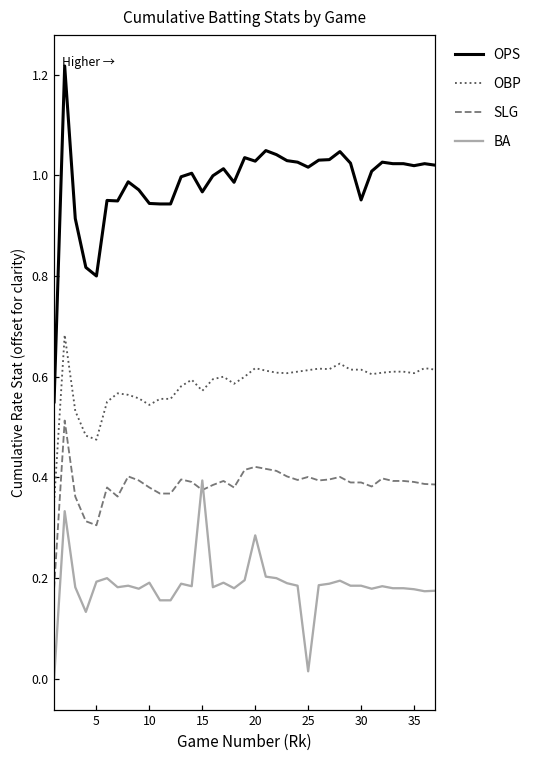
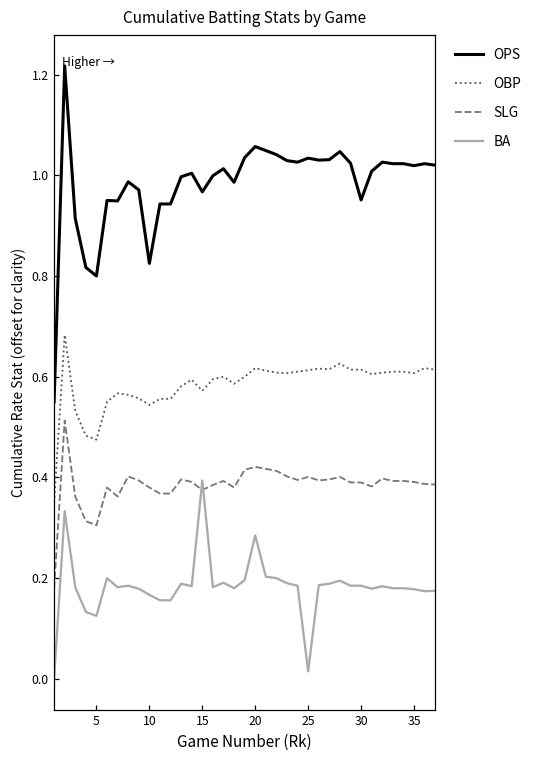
  {
    "OPS": {
      "5": 0.80,
-     "10": 0.94,
+     "10": 0.83,
      "15": 0.97,
-     "20": 1.03,
-     "25": 1.02,
+     "20": 1.06,
+     "25": 1.03,
      "30": 0.95,
      "35": 1.02
    },
    "BA": {
-     "5": 0.19,
-     "10": 0.19,
+     "5": 0.13,
+     "10": 0.17,
      "15": 0.39,
      "20": 0.29,
      "25": 0.02,
      "30": 0.19,
      "35": 0.18
    }
  }
